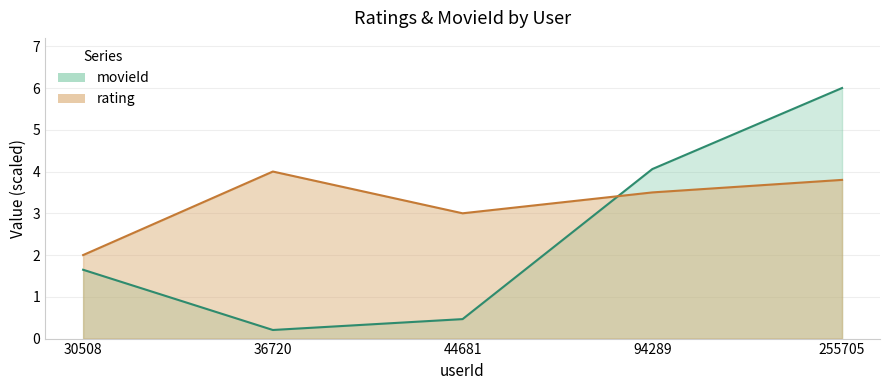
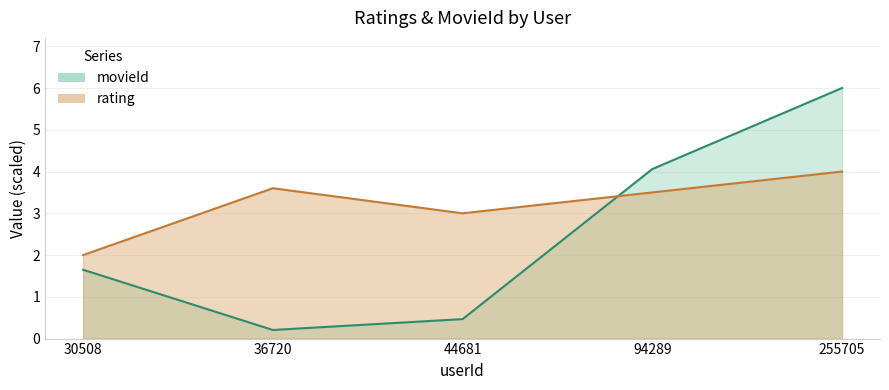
  {
    "movieId": {
      "30508": 1.6,
      "36720": 0.2,
      "44681": 0.5,
      "94289": 4.1,
      "255705": 6.0
    },
    "rating": {
      "30508": 2.0,
-     "36720": 4.0,
+     "36720": 3.6,
      "44681": 3.0,
      "94289": 3.5,
-     "255705": 3.8
+     "255705": 4.0
    }
  }
